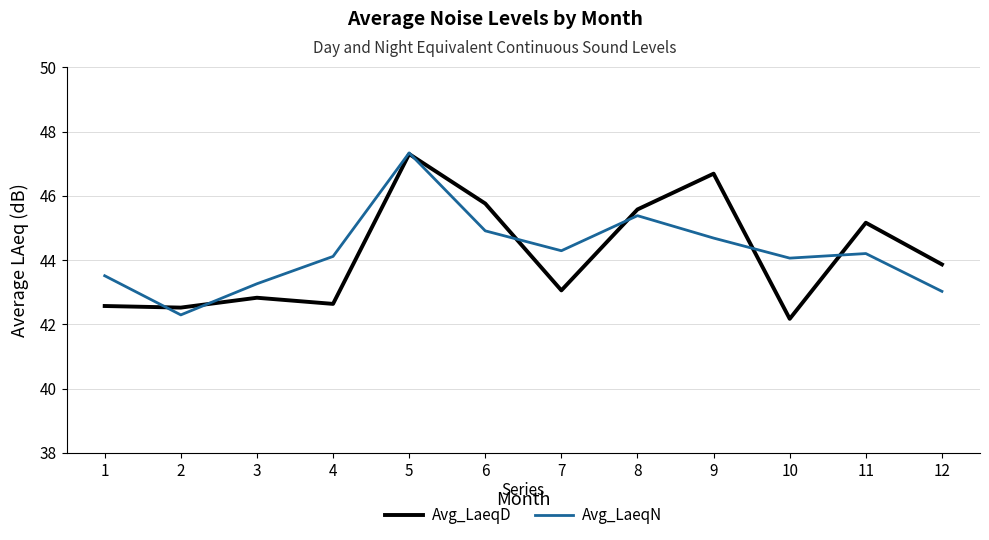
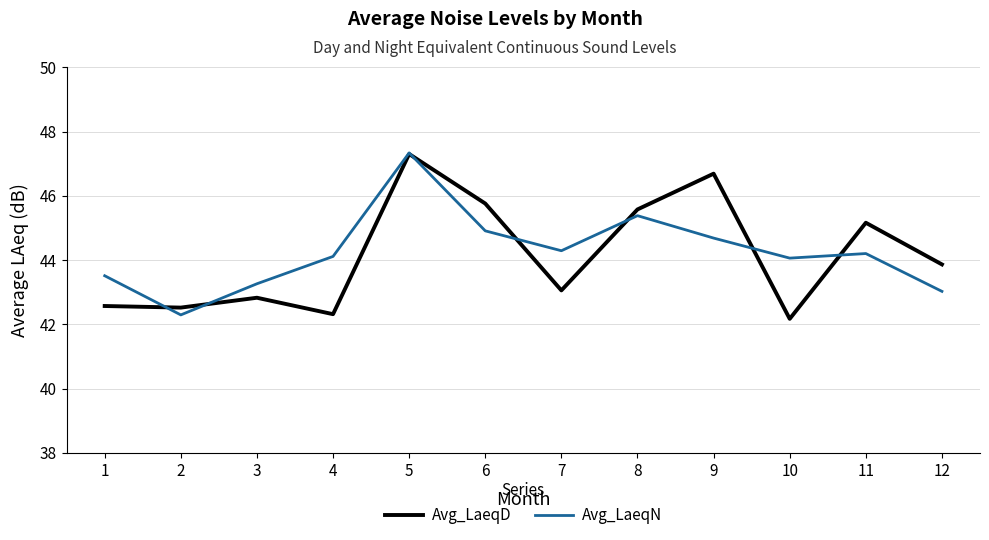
  {
    "Avg_LaeqD": {
      "1": 42.6,
      "2": 42.5,
      "3": 42.8,
-     "4": 42.6,
+     "4": 42.3,
      "6": 45.8,
      "7": 43.1,
      "8": 45.6,
      "9": 46.7,
      "10": 42.2,
      "11": 45.2,
      "12": 43.9
    },
    "Avg_LaeqN": {
      "1": 43.5,
      "2": 42.3,
      "3": 43.3,
      "4": 44.1,
      "6": 44.9,
      "7": 44.3,
      "8": 45.4,
      "9": 44.7,
      "10": 44.1,
      "11": 44.2,
      "12": 43.0
    }
  }
